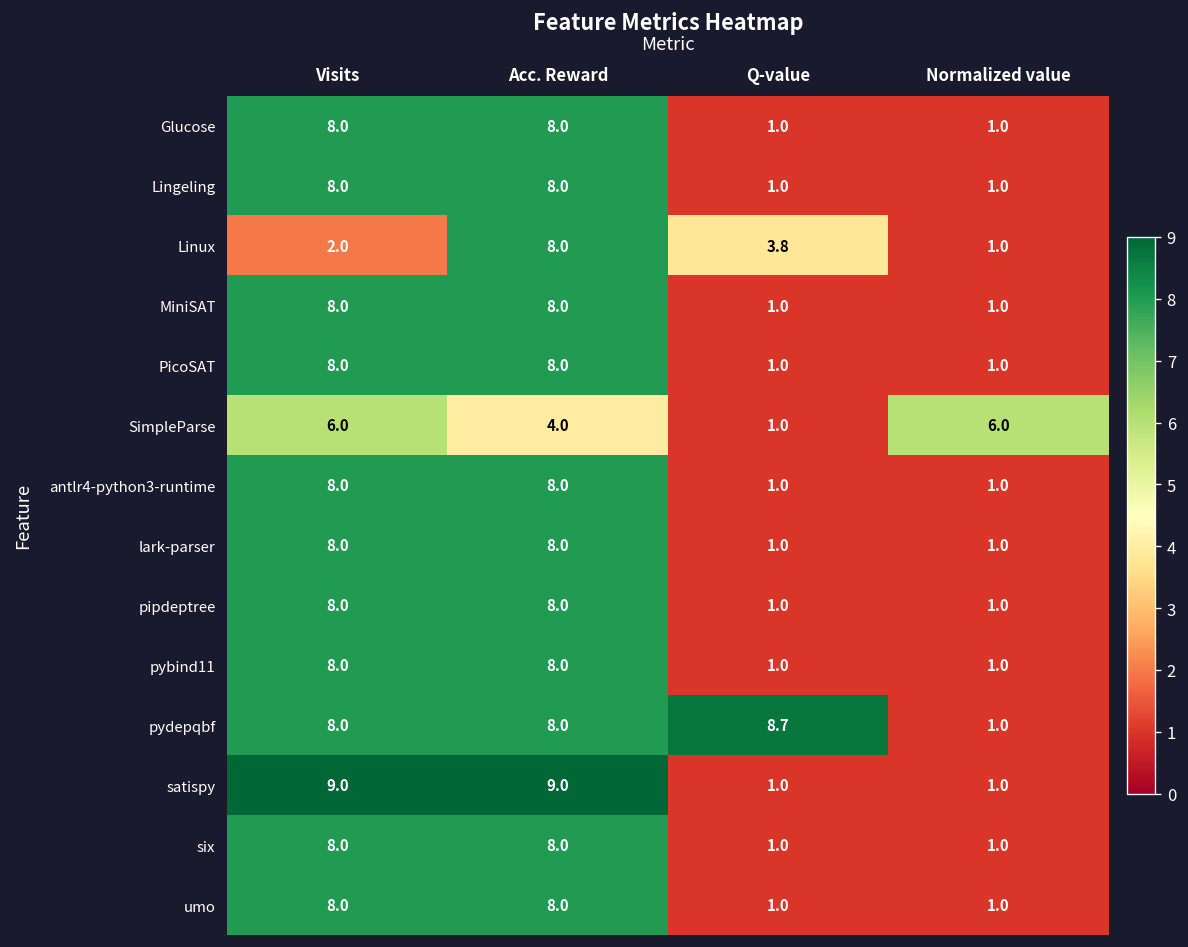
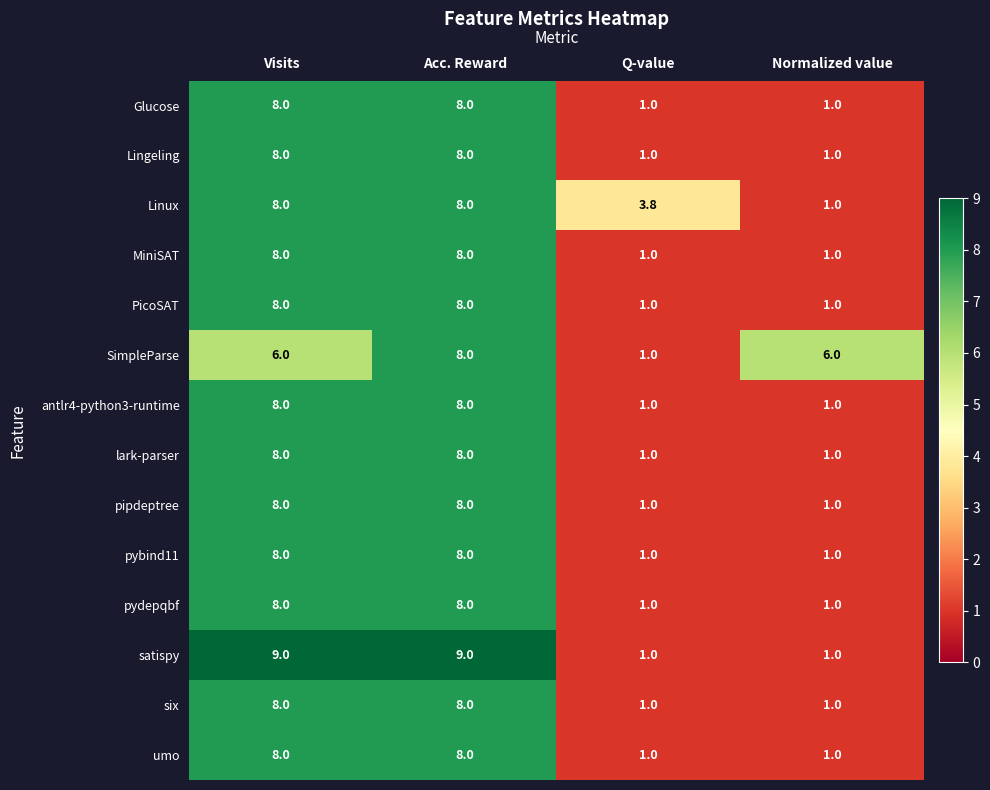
  {
    "Glucose": {
      "Visits": 8.0,
      "Acc. Reward": 8.0,
      "Q-value": 1.0,
      "Normalized value": 1.0
    },
    "Lingeling": {
      "Visits": 8.0,
      "Acc. Reward": 8.0,
      "Q-value": 1.0,
      "Normalized value": 1.0
    },
    "Linux": {
-     "Visits": 2.0,
+     "Visits": 8.0,
      "Acc. Reward": 8.0,
      "Q-value": 3.8,
      "Normalized value": 1.0
    },
    "MiniSAT": {
      "Visits": 8.0,
      "Acc. Reward": 8.0,
      "Q-value": 1.0,
      "Normalized value": 1.0
    },
    "PicoSAT": {
      "Visits": 8.0,
      "Acc. Reward": 8.0,
      "Q-value": 1.0,
      "Normalized value": 1.0
    },
    "SimpleParse": {
      "Visits": 6.0,
-     "Acc. Reward": 4.0,
+     "Acc. Reward": 8.0,
      "Q-value": 1.0,
      "Normalized value": 6.0
    },
    "antlr4-python3-runtime": {
      "Visits": 8.0,
      "Acc. Reward": 8.0,
      "Q-value": 1.0,
      "Normalized value": 1.0
    },
    "lark-parser": {
      "Visits": 8.0,
      "Acc. Reward": 8.0,
      "Q-value": 1.0,
      "Normalized value": 1.0
    },
    "pipdeptree": {
      "Visits": 8.0,
      "Acc. Reward": 8.0,
      "Q-value": 1.0,
      "Normalized value": 1.0
    },
    "pybind11": {
      "Visits": 8.0,
      "Acc. Reward": 8.0,
      "Q-value": 1.0,
      "Normalized value": 1.0
    },
    "pydepqbf": {
      "Visits": 8.0,
      "Acc. Reward": 8.0,
-     "Q-value": 8.7,
+     "Q-value": 1.0,
      "Normalized value": 1.0
    },
    "satispy": {
      "Visits": 9.0,
      "Acc. Reward": 9.0,
      "Q-value": 1.0,
      "Normalized value": 1.0
    },
    "six": {
      "Visits": 8.0,
      "Acc. Reward": 8.0,
      "Q-value": 1.0,
      "Normalized value": 1.0
    },
    "umo": {
      "Visits": 8.0,
      "Acc. Reward": 8.0,
      "Q-value": 1.0,
      "Normalized value": 1.0
    }
  }
